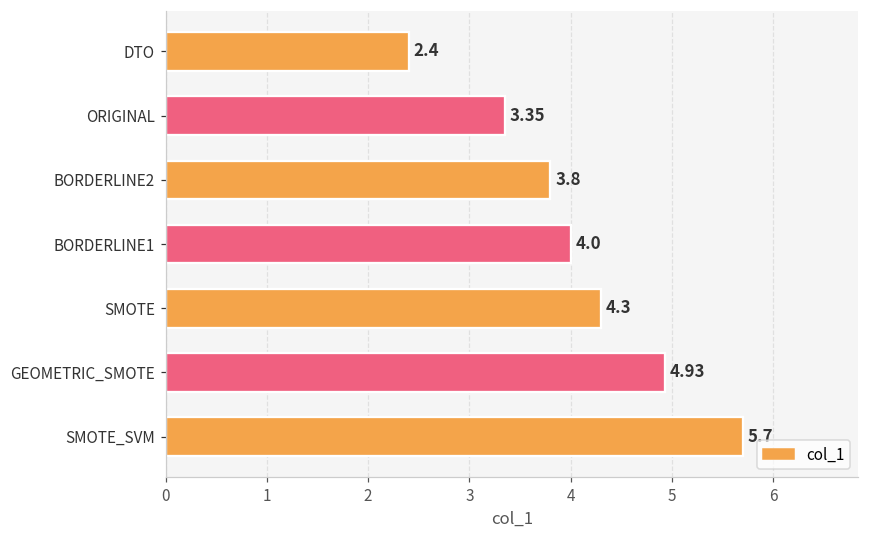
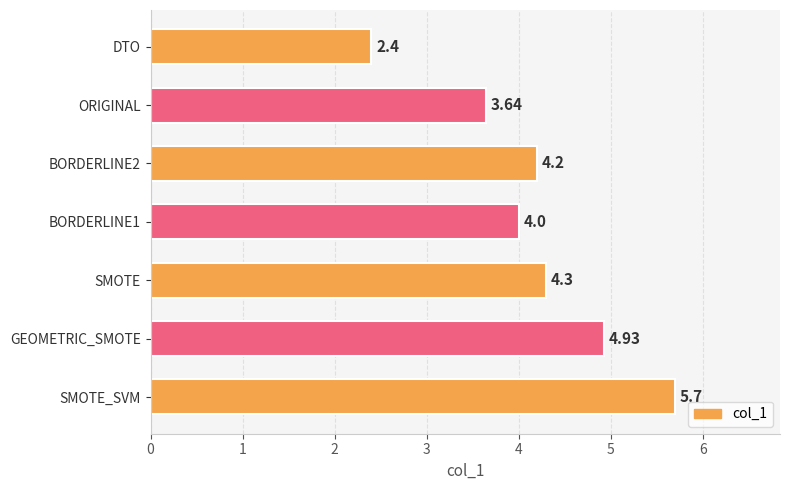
  {
    "DTO": 2.4,
-   "ORIGINAL": 3.35,
-   "BORDERLINE2": 3.8,
+   "ORIGINAL": 3.64,
+   "BORDERLINE2": 4.2,
    "BORDERLINE1": 4.0,
    "SMOTE": 4.3,
    "GEOMETRIC_SMOTE": 4.93
  }
